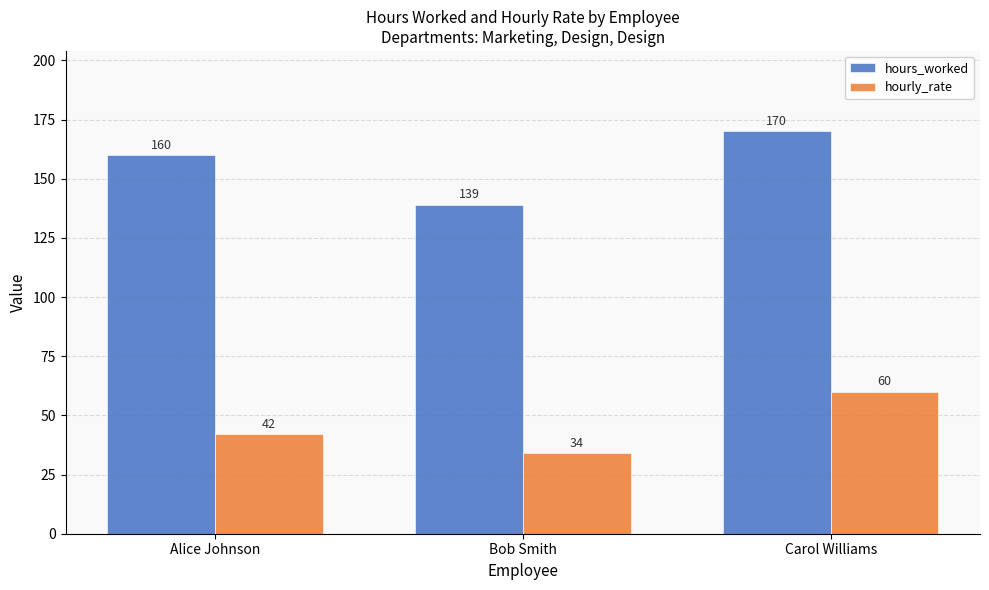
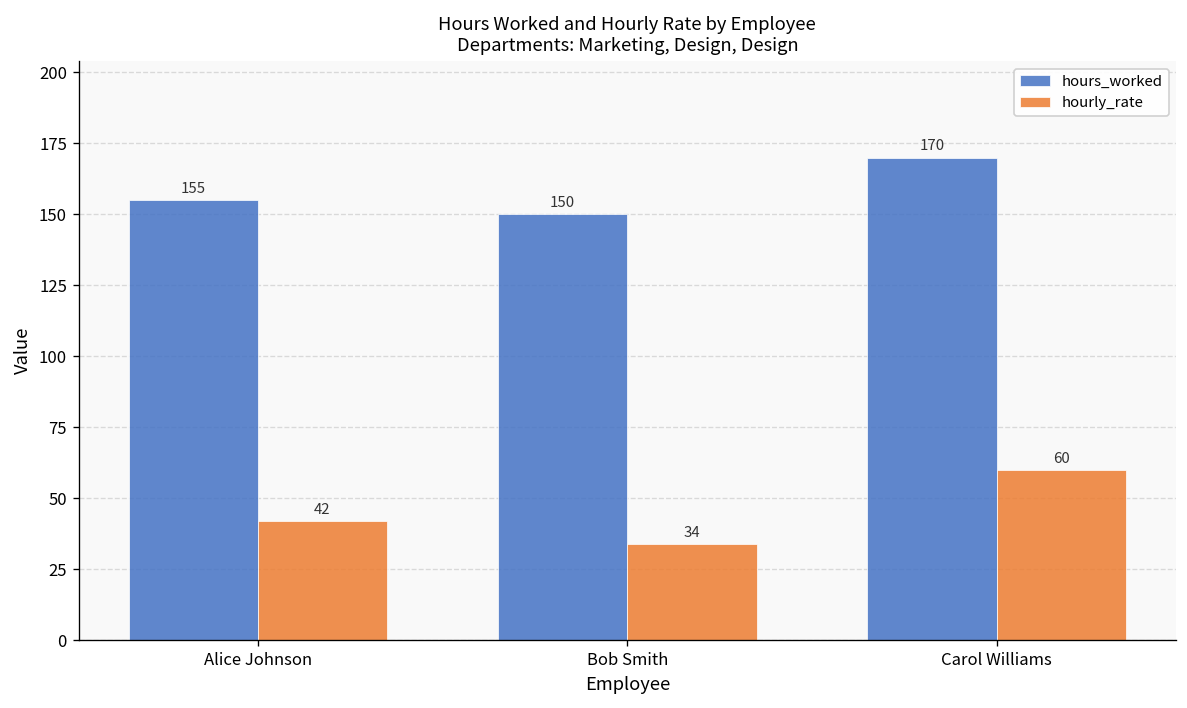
  {
    "hours_worked": {
-     "Alice Johnson": 160,
-     "Bob Smith": 139,
+     "Alice Johnson": 155,
+     "Bob Smith": 150,
      "Carol Williams": 170
    },
    "hourly_rate": {
      "Alice Johnson": 42,
      "Bob Smith": 34,
      "Carol Williams": 60
    }
  }
